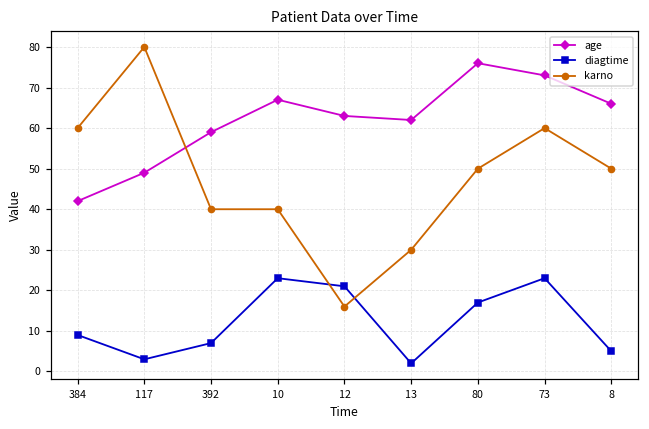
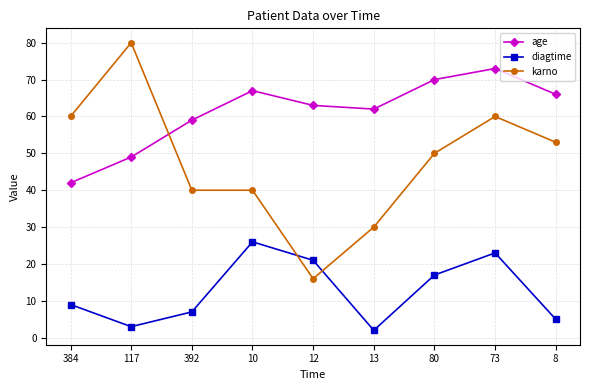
  {
    "age": {
      "384": 42,
      "117": 49,
      "392": 59,
      "10": 67,
      "12": 63,
      "13": 62,
-     "80": 76,
+     "80": 70,
      "73": 73,
      "8": 66
    },
    "diagtime": {
      "384": 9,
      "117": 3,
      "392": 7,
-     "10": 23,
+     "10": 26,
      "12": 21,
      "13": 2,
      "80": 17,
      "73": 23,
      "8": 5
    },
    "karno": {
      "384": 60,
      "117": 80,
      "392": 40,
      "10": 40,
      "12": 16,
      "13": 30,
      "80": 50,
      "73": 60,
-     "8": 50
+     "8": 53
    }
  }
